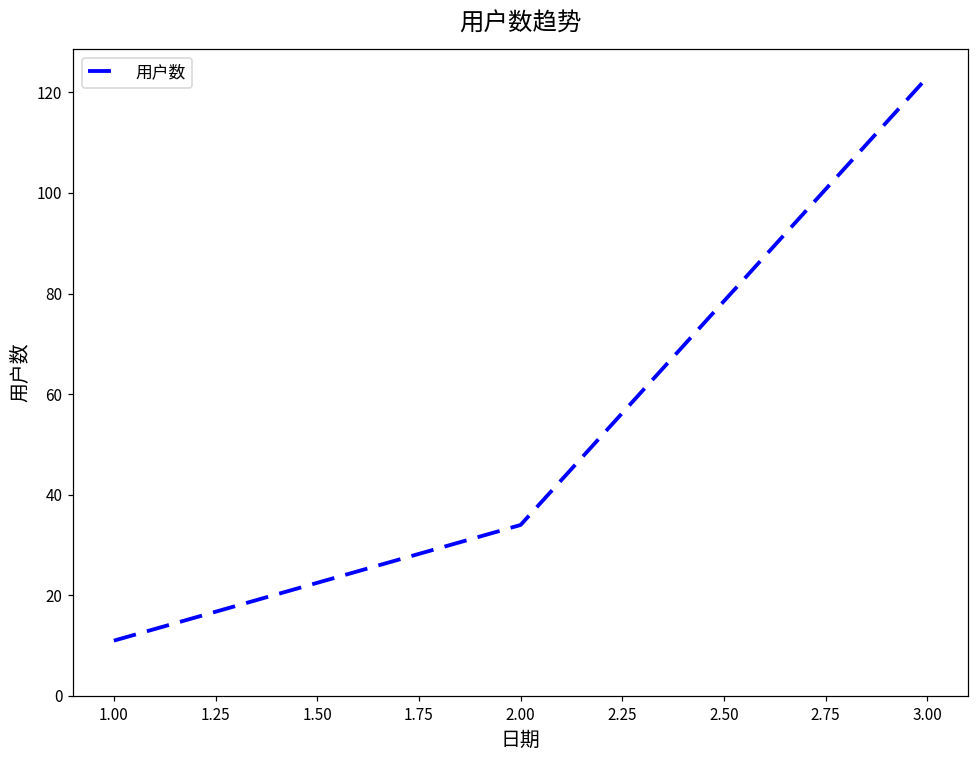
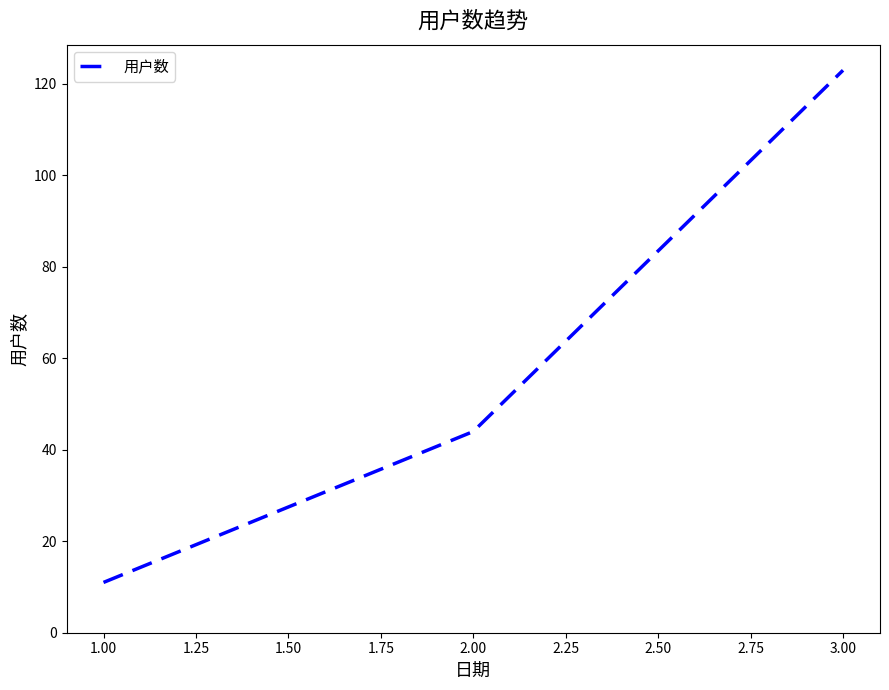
  {
    "1.00": 11,
-   "2.00": 34,
+   "2.00": 44,
    "3.00": 123
  }
